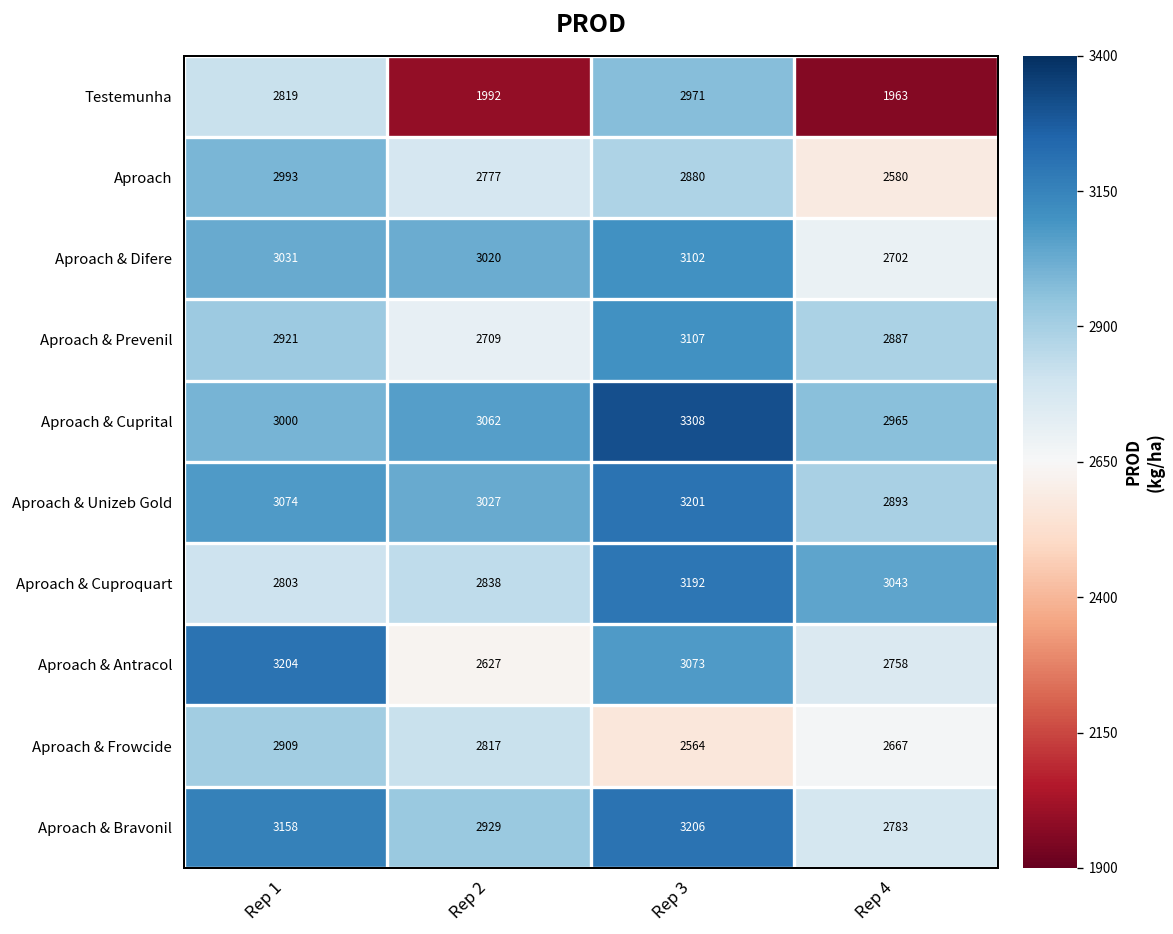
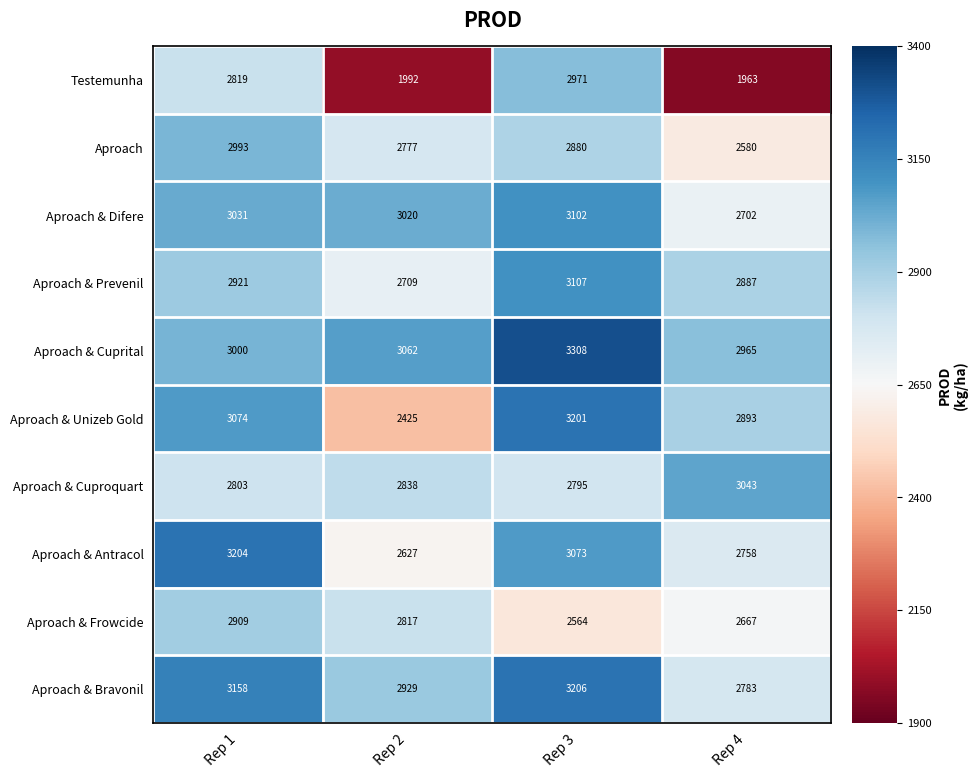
  {
    "Testemunha": {
      "Rep 1": 2819,
      "Rep 2": 1992,
      "Rep 3": 2971,
      "Rep 4": 1963
    },
    "Aproach": {
      "Rep 1": 2993,
      "Rep 2": 2777,
      "Rep 3": 2880,
      "Rep 4": 2580
    },
    "Aproach & Difere": {
      "Rep 1": 3031,
      "Rep 2": 3020,
      "Rep 3": 3102,
      "Rep 4": 2702
    },
    "Aproach & Prevenil": {
      "Rep 1": 2921,
      "Rep 2": 2709,
      "Rep 3": 3107,
      "Rep 4": 2887
    },
    "Aproach & Cuprital": {
      "Rep 1": 3000,
      "Rep 2": 3062,
      "Rep 3": 3308,
      "Rep 4": 2965
    },
    "Aproach & Unizeb Gold": {
      "Rep 1": 3074,
-     "Rep 2": 3027,
+     "Rep 2": 2425,
      "Rep 3": 3201,
      "Rep 4": 2893
    },
    "Aproach & Cuproquart": {
      "Rep 1": 2803,
      "Rep 2": 2838,
-     "Rep 3": 3192,
+     "Rep 3": 2795,
      "Rep 4": 3043
    },
    "Aproach & Antracol": {
      "Rep 1": 3204,
      "Rep 2": 2627,
      "Rep 3": 3073,
      "Rep 4": 2758
    },
    "Aproach & Frowcide": {
      "Rep 1": 2909,
      "Rep 2": 2817,
      "Rep 3": 2564,
      "Rep 4": 2667
    },
    "Aproach & Bravonil": {
      "Rep 1": 3158,
      "Rep 2": 2929,
      "Rep 3": 3206,
      "Rep 4": 2783
    }
  }
